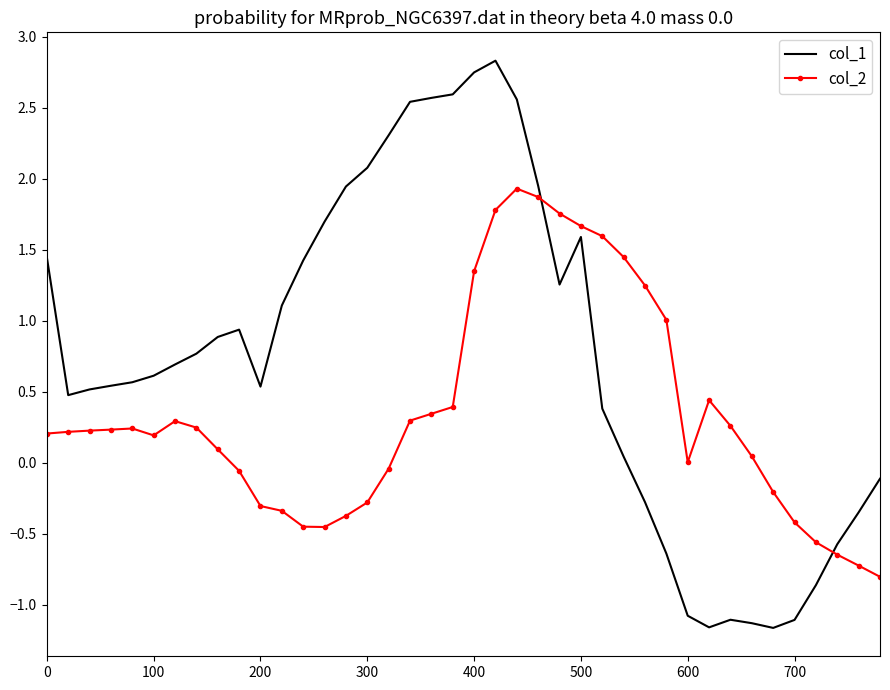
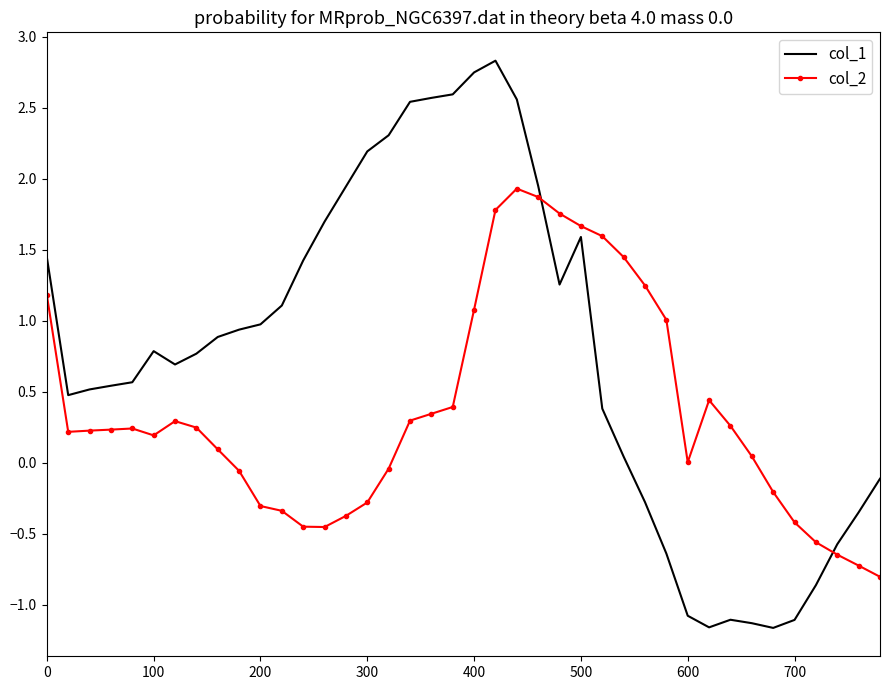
  {
    "col_1": {
      "0": 1.45,
-     "100": 0.61,
-     "200": 0.54,
-     "300": 2.08,
+     "100": 0.79,
+     "200": 0.98,
+     "300": 2.19,
      "400": 2.75,
      "500": 1.59,
      "600": -1.08,
      "700": -1.11
    },
    "col_2": {
-     "0": 0.21,
+     "0": 1.18,
      "100": 0.19,
      "200": -0.30,
      "300": -0.28,
-     "400": 1.35,
+     "400": 1.08,
      "500": 1.67,
      "600": 0.00,
      "700": -0.42
    }
  }
